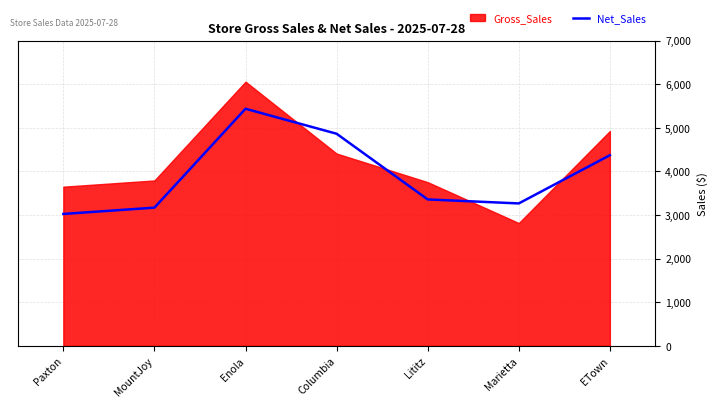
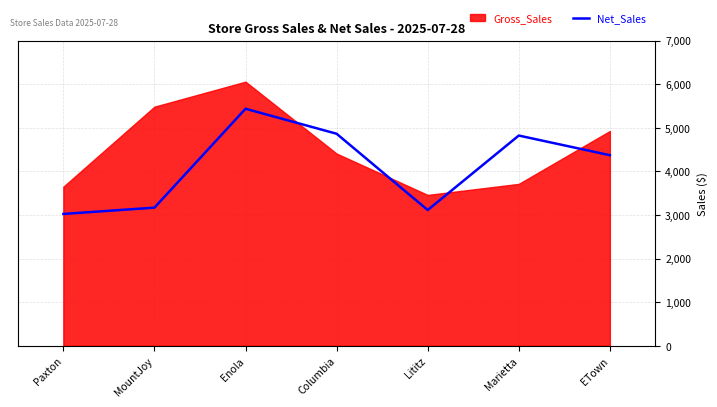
  {
    "Net_Sales": {
      "Paxton": "3,000",
      "MountJoy": "3,200",
      "Enola": "5,400",
      "Columbia": "4,900",
-     "Lititz": "3,400",
-     "Marietta": "3,300",
+     "Lititz": "3,100",
+     "Marietta": "4,800",
      "ETown": "4,400"
    },
    "Gross_Sales": {
      "Paxton": "3,600",
-     "MountJoy": "3,800",
+     "MountJoy": "5,500",
      "Enola": "6,100",
      "Columbia": "4,400",
-     "Lititz": "3,800",
-     "Marietta": "2,800",
+     "Lititz": "3,500",
+     "Marietta": "3,700",
      "ETown": "4,900"
    }
  }
